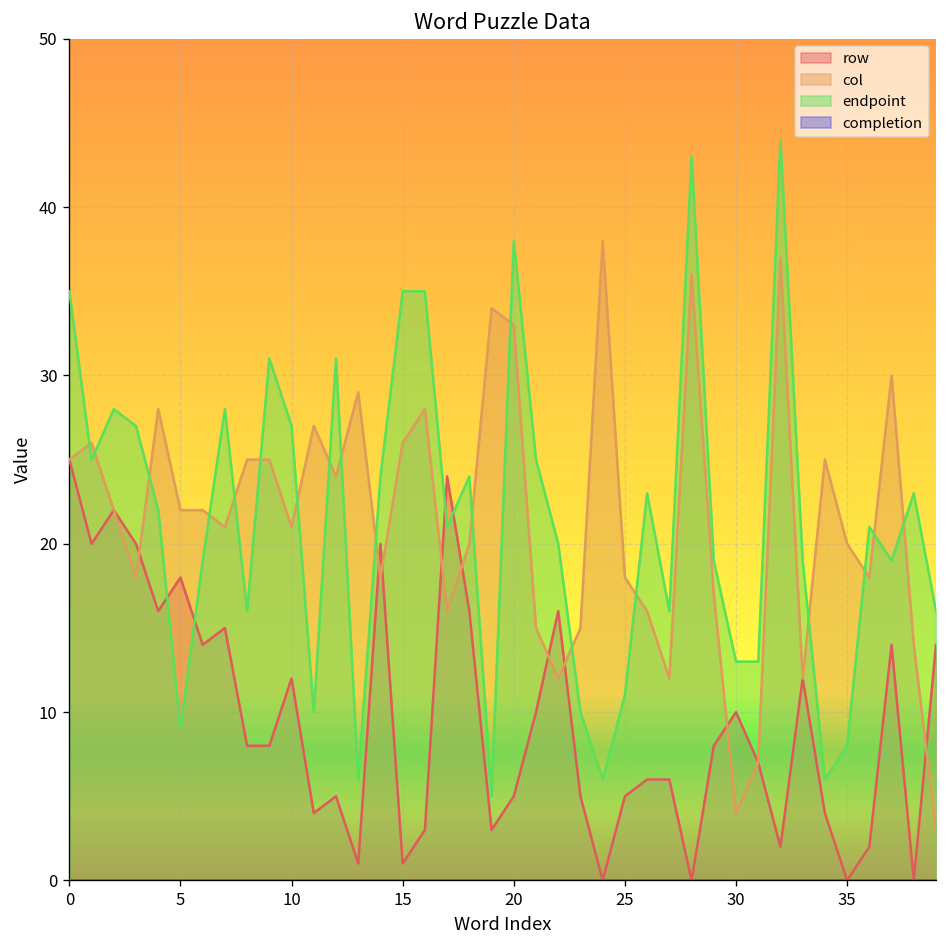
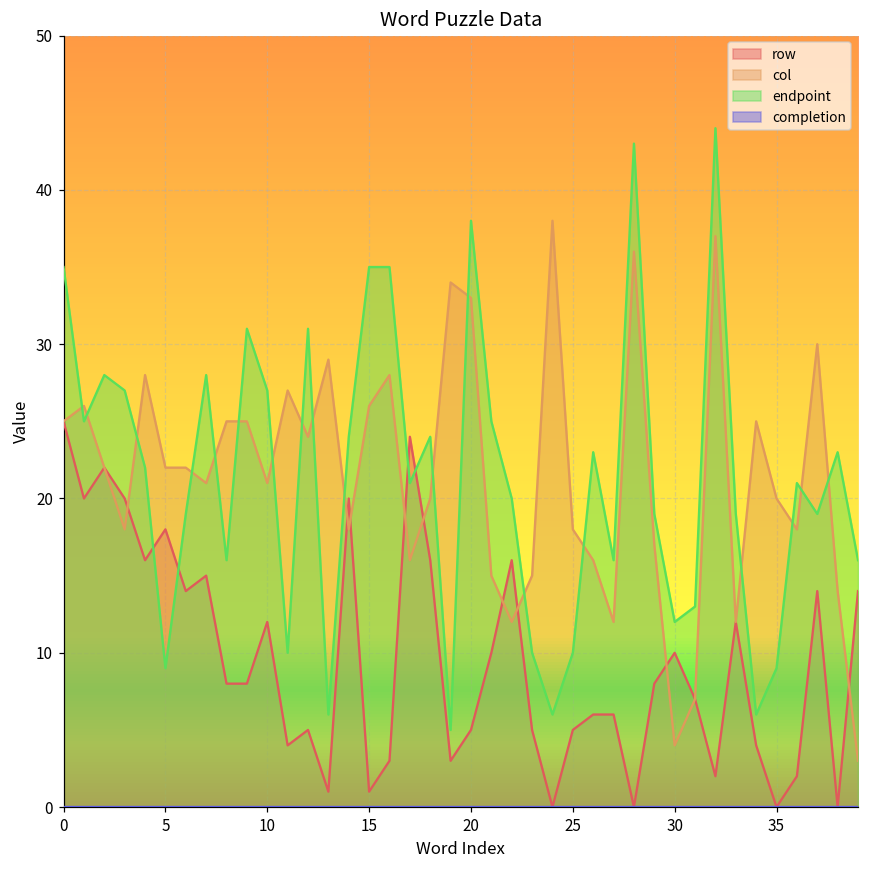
  {
    "endpoint": {
      "0": 35,
      "5": 9,
      "10": 27,
      "15": 35,
      "20": 38,
-     "25": 11,
-     "30": 13,
-     "35": 8
+     "25": 10,
+     "30": 12,
+     "35": 9
    },
    "completion": {
      "0": 0,
      "5": 0,
      "10": 0,
      "15": 0,
      "20": 0,
      "25": 0,
      "30": 0
    }
  }
